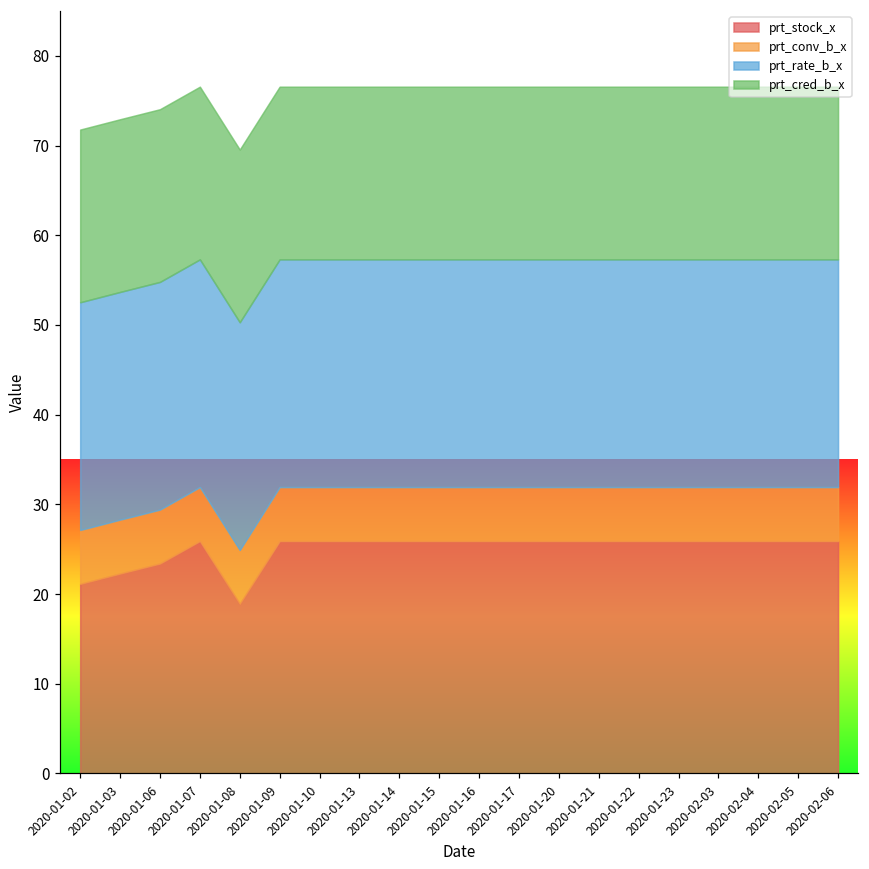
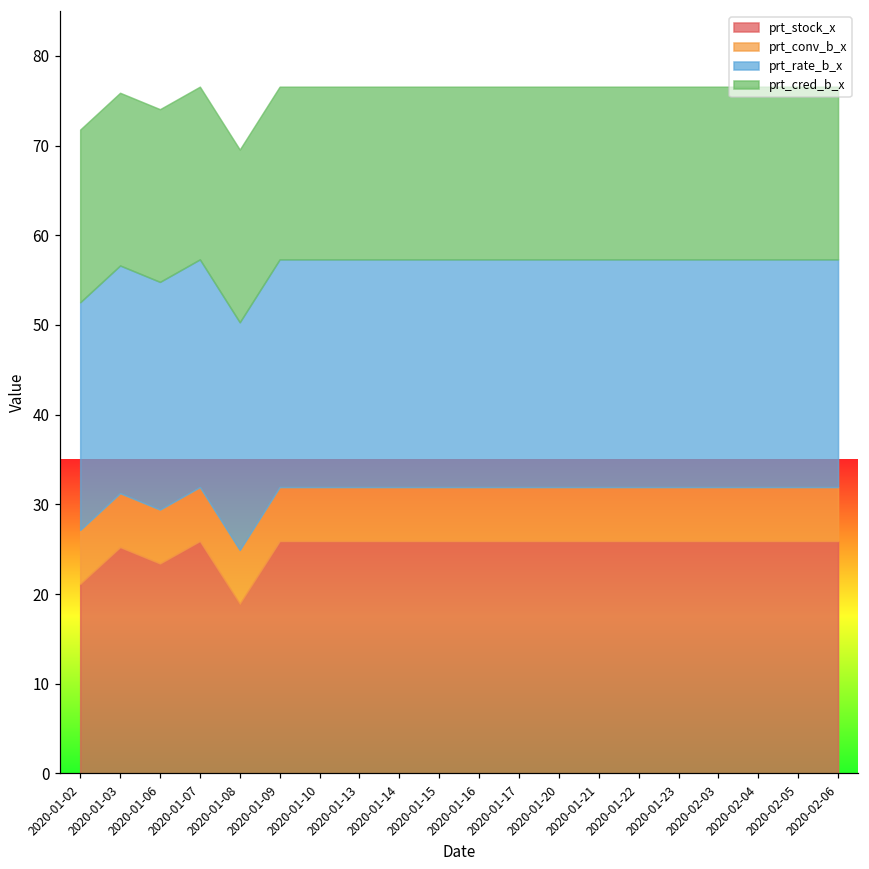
  {
    "prt_stock_x": {
      "2020-01-02": 21,
-     "2020-01-03": 22,
+     "2020-01-03": 25,
      "2020-01-06": 23,
      "2020-01-07": 26,
      "2020-01-08": 19,
      "2020-01-09": 26,
      "2020-01-10": 26,
      "2020-01-13": 26,
      "2020-01-14": 26,
      "2020-01-15": 26,
      "2020-01-16": 26,
      "2020-01-17": 26,
      "2020-01-20": 26,
      "2020-01-21": 26,
      "2020-01-22": 26,
      "2020-01-23": 26,
      "2020-02-03": 26,
      "2020-02-04": 26,
      "2020-02-05": 26,
      "2020-02-06": 26
    },
    "prt_conv_b_x": {
      "2020-01-02": 6,
      "2020-01-03": 6,
      "2020-01-06": 6,
      "2020-01-07": 6,
      "2020-01-08": 6,
      "2020-01-09": 6,
      "2020-01-10": 6,
      "2020-01-13": 6,
      "2020-01-14": 6,
      "2020-01-15": 6,
      "2020-01-16": 6,
      "2020-01-17": 6,
      "2020-01-20": 6,
      "2020-01-21": 6,
      "2020-01-22": 6,
      "2020-01-23": 6,
      "2020-02-03": 6,
      "2020-02-04": 6,
      "2020-02-05": 6,
      "2020-02-06": 6
    },
    "prt_rate_b_x": {
      "2020-01-02": 25,
      "2020-01-03": 25,
      "2020-01-06": 25,
      "2020-01-07": 25,
      "2020-01-08": 25,
      "2020-01-09": 25,
      "2020-01-10": 25,
      "2020-01-13": 25,
      "2020-01-14": 25,
      "2020-01-15": 25,
      "2020-01-16": 25,
      "2020-01-17": 25,
      "2020-01-20": 25,
      "2020-01-21": 25,
      "2020-01-22": 25,
      "2020-01-23": 25,
      "2020-02-03": 25,
      "2020-02-04": 25,
      "2020-02-05": 25,
      "2020-02-06": 25
    },
    "prt_cred_b_x": {
      "2020-01-02": 19,
      "2020-01-03": 19,
      "2020-01-06": 19,
      "2020-01-07": 19,
      "2020-01-08": 19,
      "2020-01-09": 19,
      "2020-01-10": 19,
      "2020-01-13": 19,
      "2020-01-14": 19,
      "2020-01-15": 19,
      "2020-01-16": 19,
      "2020-01-17": 19,
      "2020-01-20": 19,
      "2020-01-21": 19,
      "2020-01-22": 19,
      "2020-01-23": 19,
      "2020-02-03": 19
    }
  }
